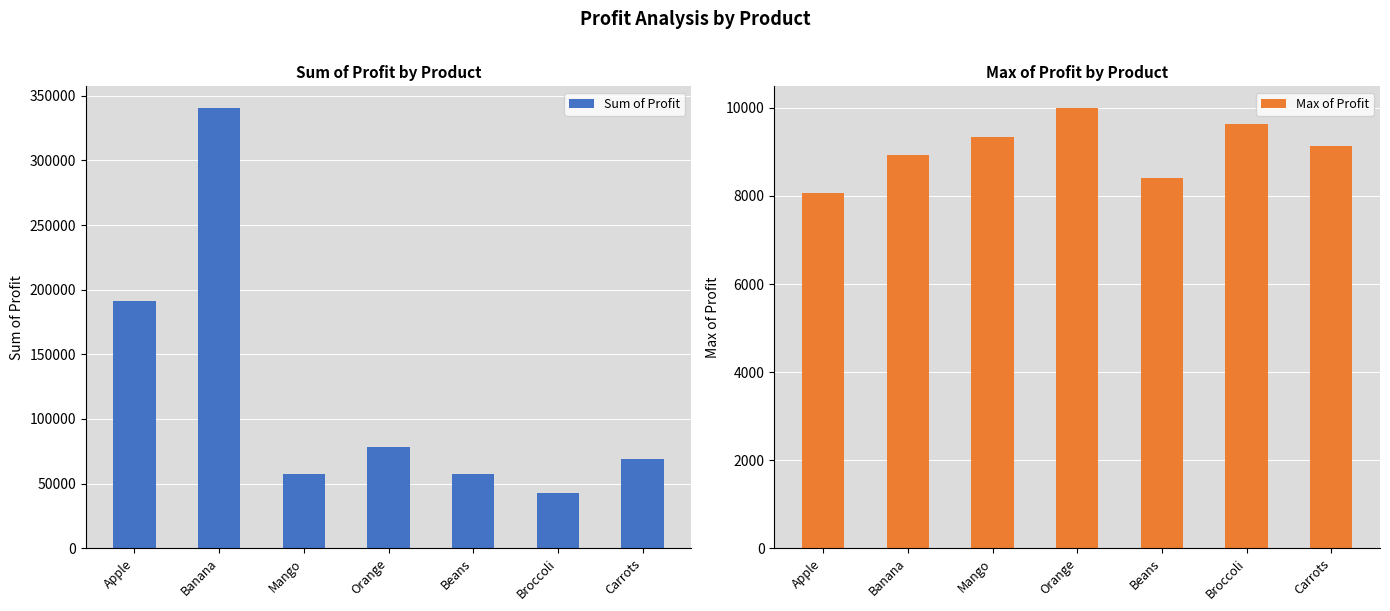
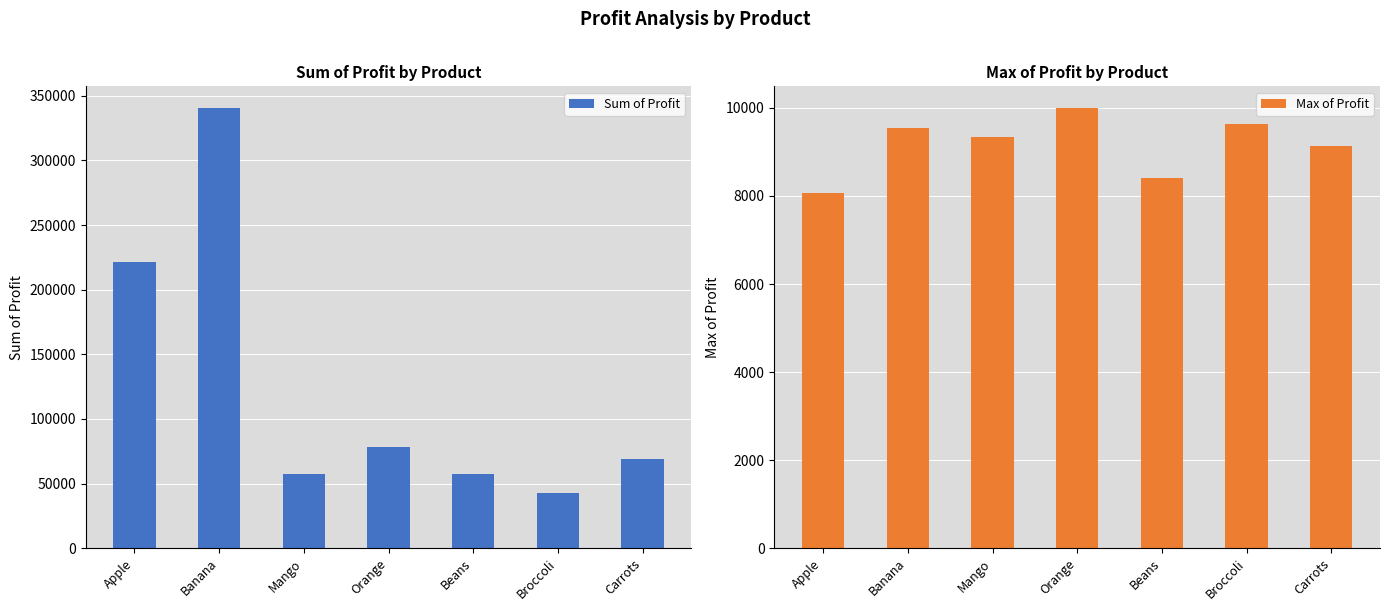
  {
    "Sum of Profit by Product": {
-     "Apple": 191000,
+     "Apple": 222000,
      "Banana": 340000,
      "Mango": 57000,
      "Orange": 78000,
      "Beans": 57000,
      "Broccoli": 43000,
      "Carrots": 69000
    },
    "Max of Profit by Product": {
      "Apple": 8100,
-     "Banana": 8900,
+     "Banana": 9500,
      "Mango": 9300,
      "Orange": 10000,
      "Beans": 8400,
      "Broccoli": 9600,
      "Carrots": 9100
    }
  }
